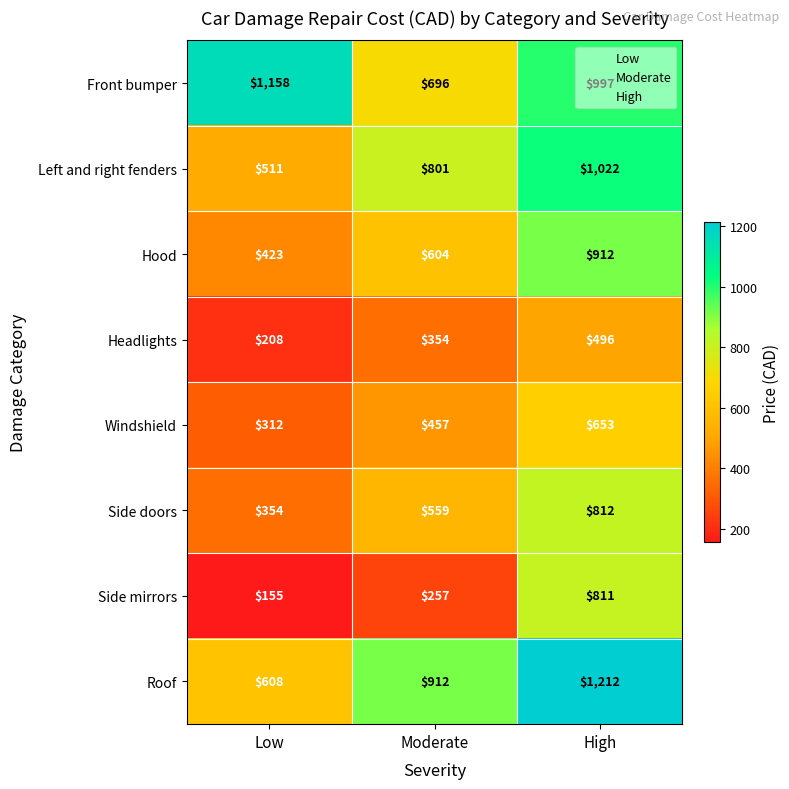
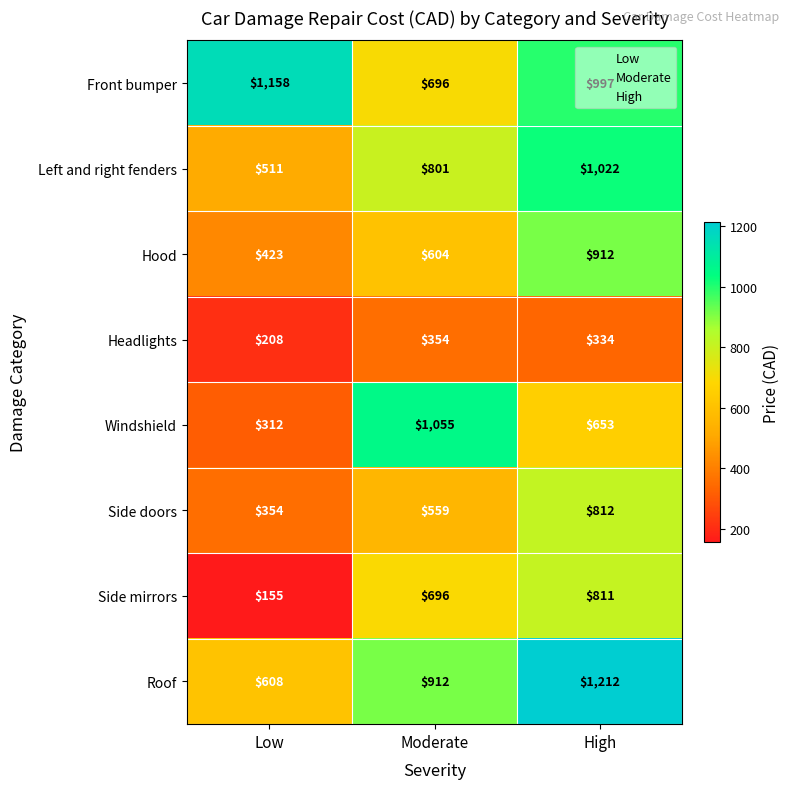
  {
    "Front bumper": {
      "Low": "$1,158",
      "Moderate": "$696"
    },
    "Left and right fenders": {
      "Low": "$511",
      "Moderate": "$801",
      "High": "$1,022"
    },
    "Hood": {
      "Low": "$423",
      "Moderate": "$604",
      "High": "$912"
    },
    "Headlights": {
      "Low": "$208",
      "Moderate": "$354",
-     "High": "$496"
+     "High": "$334"
    },
    "Windshield": {
      "Low": "$312",
-     "Moderate": "$457",
+     "Moderate": "$1,055",
      "High": "$653"
    },
    "Side doors": {
      "Low": "$354",
      "Moderate": "$559",
      "High": "$812"
    },
    "Side mirrors": {
      "Low": "$155",
-     "Moderate": "$257",
+     "Moderate": "$696",
      "High": "$811"
    },
    "Roof": {
      "Low": "$608",
      "Moderate": "$912",
      "High": "$1,212"
    }
  }
